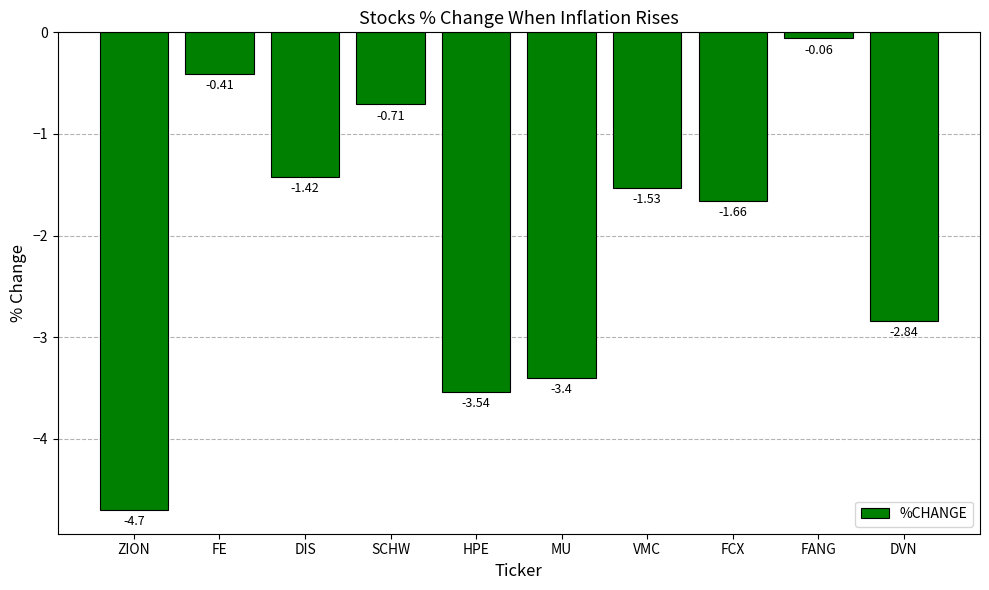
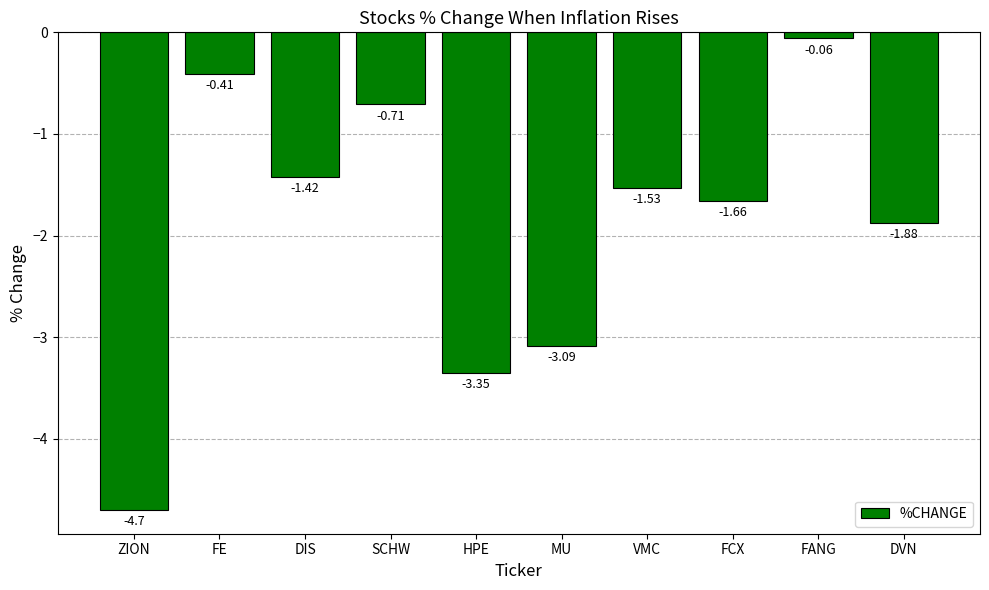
  {
    "ZION": -4.7,
    "FE": -0.41,
    "DIS": -1.42,
    "SCHW": -0.71,
-   "HPE": -3.54,
-   "MU": -3.4,
+   "HPE": -3.35,
+   "MU": -3.09,
    "VMC": -1.53,
    "FCX": -1.66,
    "FANG": -0.06,
-   "DVN": -2.84
+   "DVN": -1.88
  }
